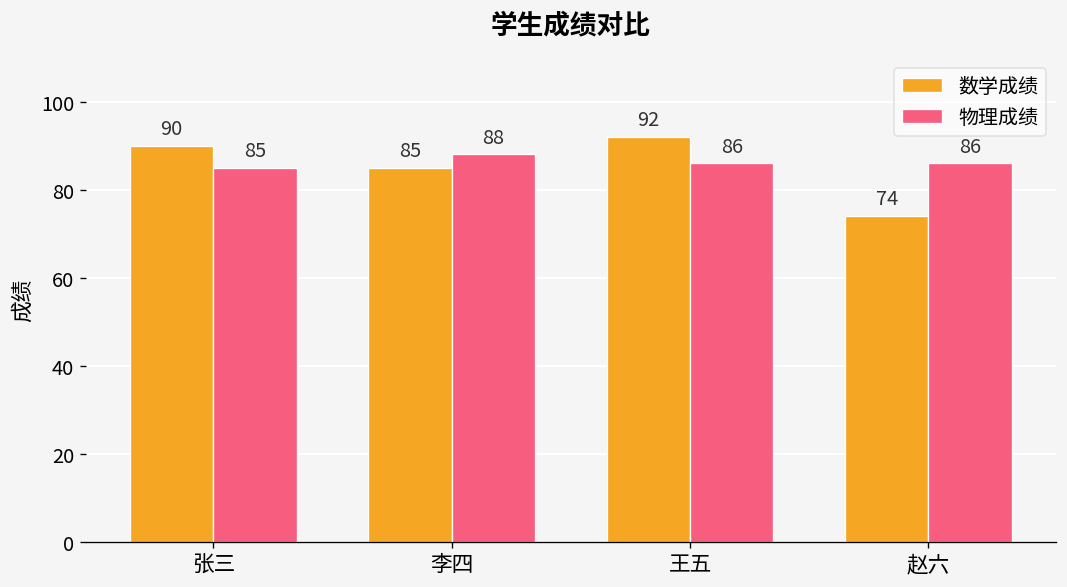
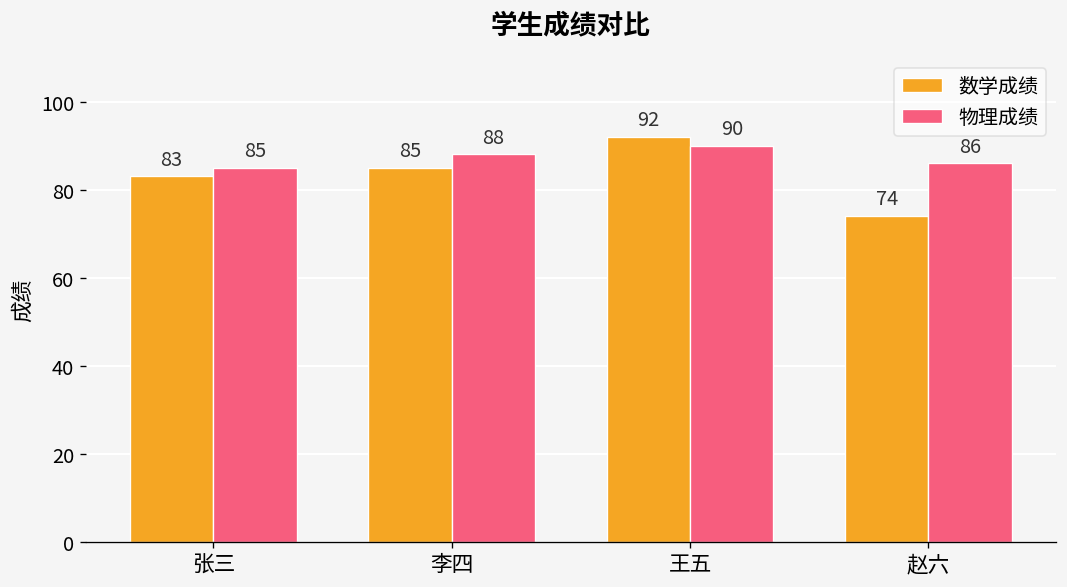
  {
    "数学成绩": {
-     "张三": 90,
+     "张三": 83,
      "李四": 85,
      "王五": 92,
      "赵六": 74
    },
    "物理成绩": {
      "张三": 85,
      "李四": 88,
-     "王五": 86,
+     "王五": 90,
      "赵六": 86
    }
  }
